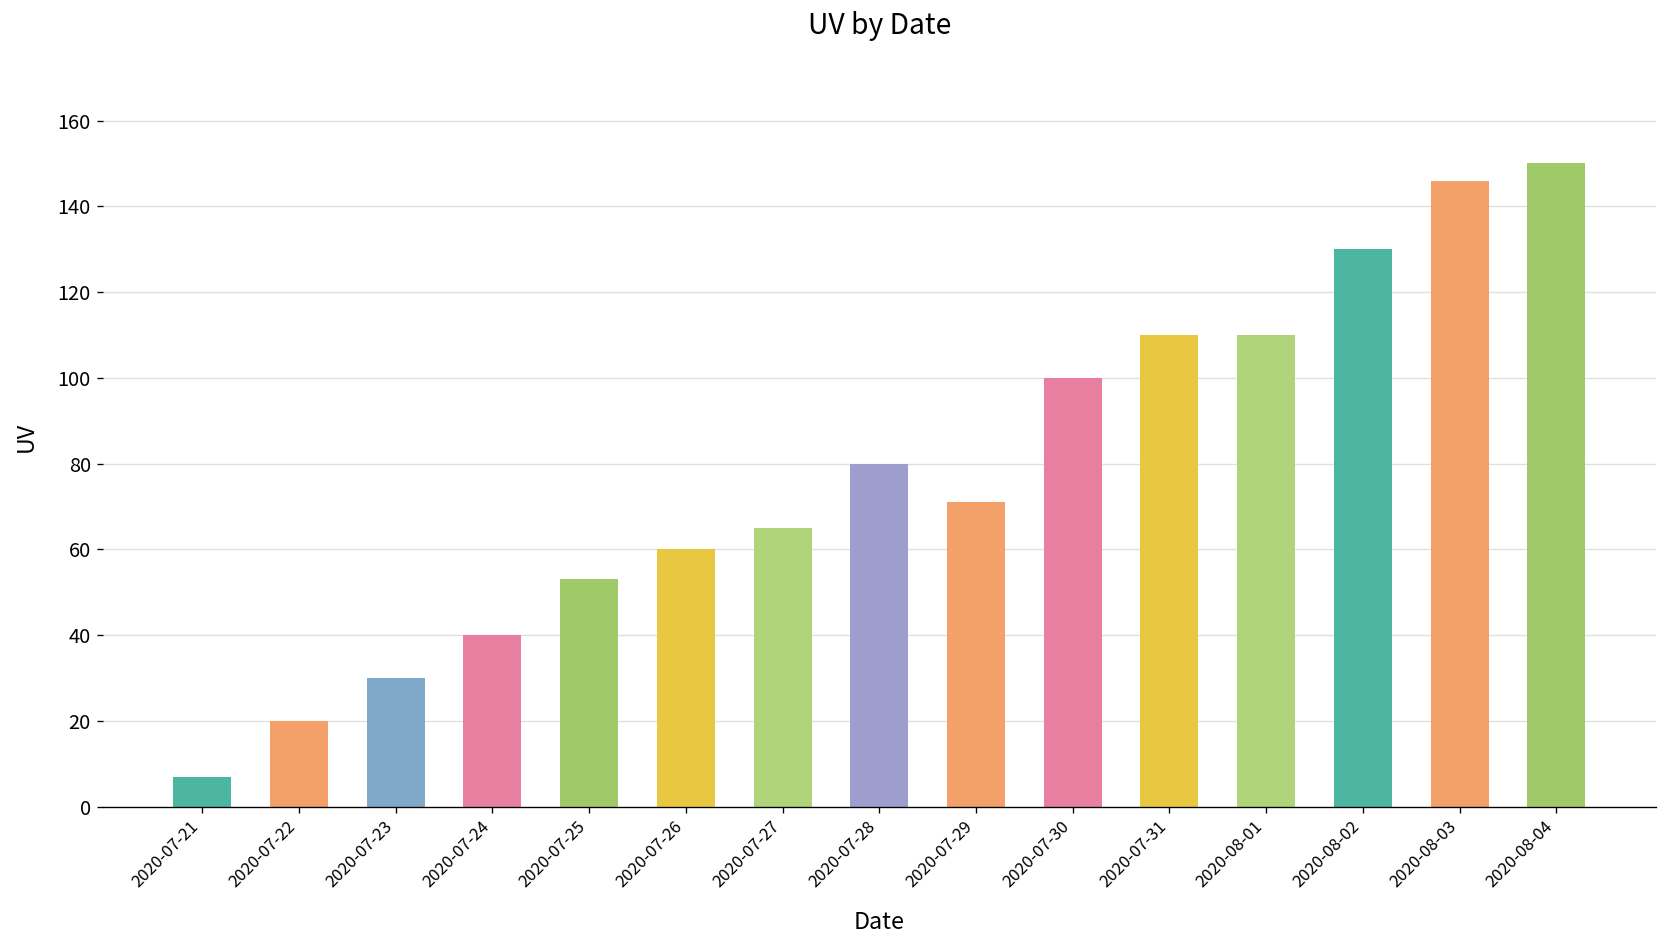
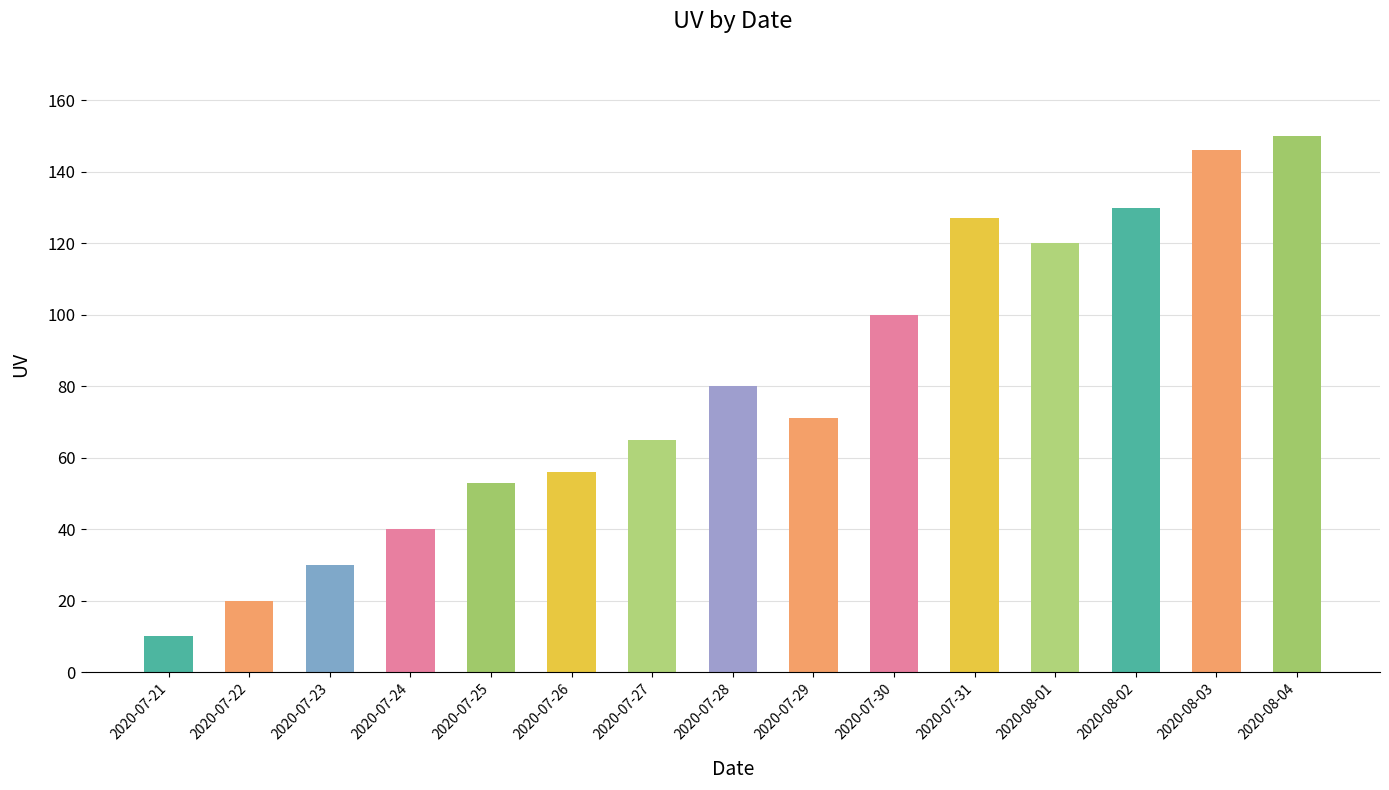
  {
-   "2020-07-21": 7,
+   "2020-07-21": 10,
    "2020-07-22": 20,
    "2020-07-23": 30,
    "2020-07-24": 40,
    "2020-07-25": 53,
-   "2020-07-26": 60,
+   "2020-07-26": 56,
    "2020-07-27": 65,
    "2020-07-28": 80,
    "2020-07-29": 71,
    "2020-07-30": 100,
-   "2020-07-31": 110,
-   "2020-08-01": 110,
+   "2020-07-31": 127,
+   "2020-08-01": 120,
    "2020-08-02": 130,
    "2020-08-03": 146,
    "2020-08-04": 150
  }
